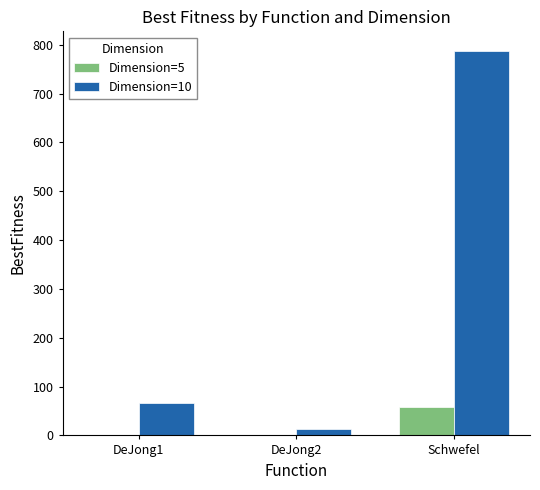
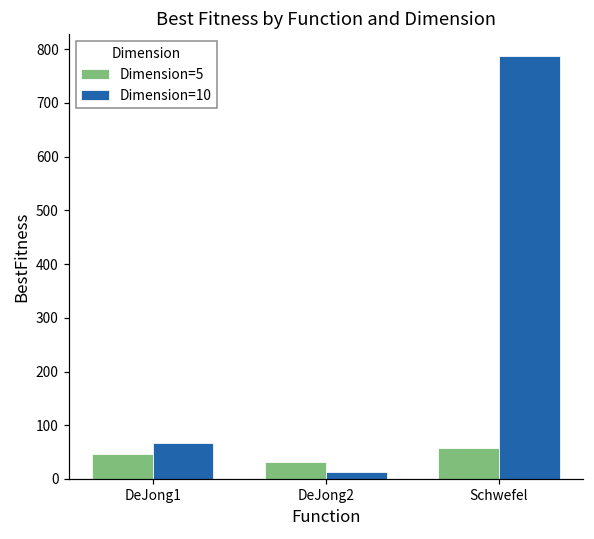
  {
    "Dimension=5": {
-     "DeJong1": 0,
-     "DeJong2": 0,
+     "DeJong1": 50,
+     "DeJong2": 30,
      "Schwefel": 60
    },
    "Dimension=10": {
      "DeJong1": 70,
      "DeJong2": 10,
      "Schwefel": 790
    }
  }
